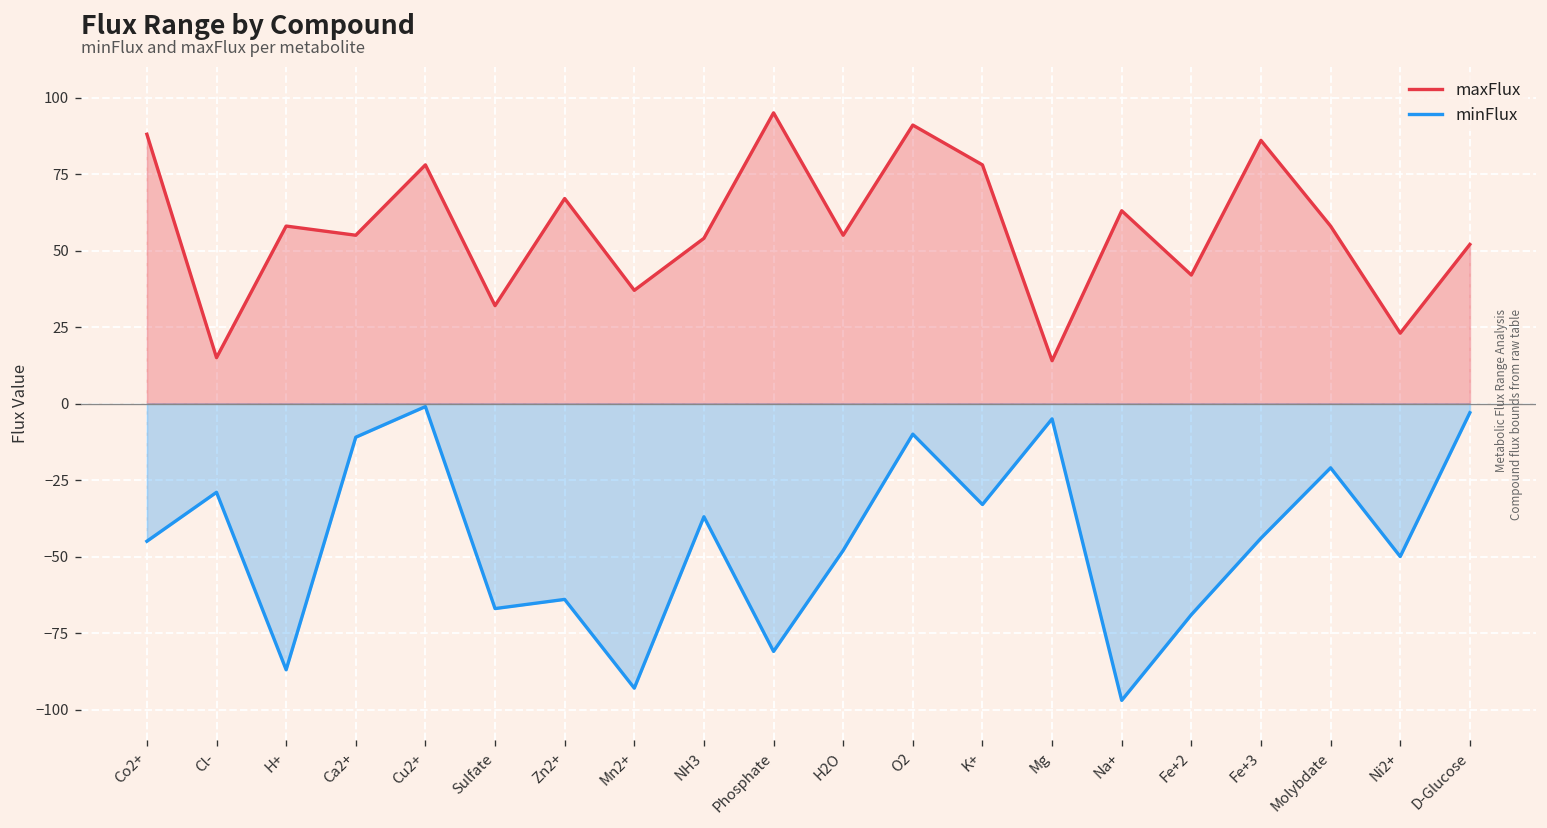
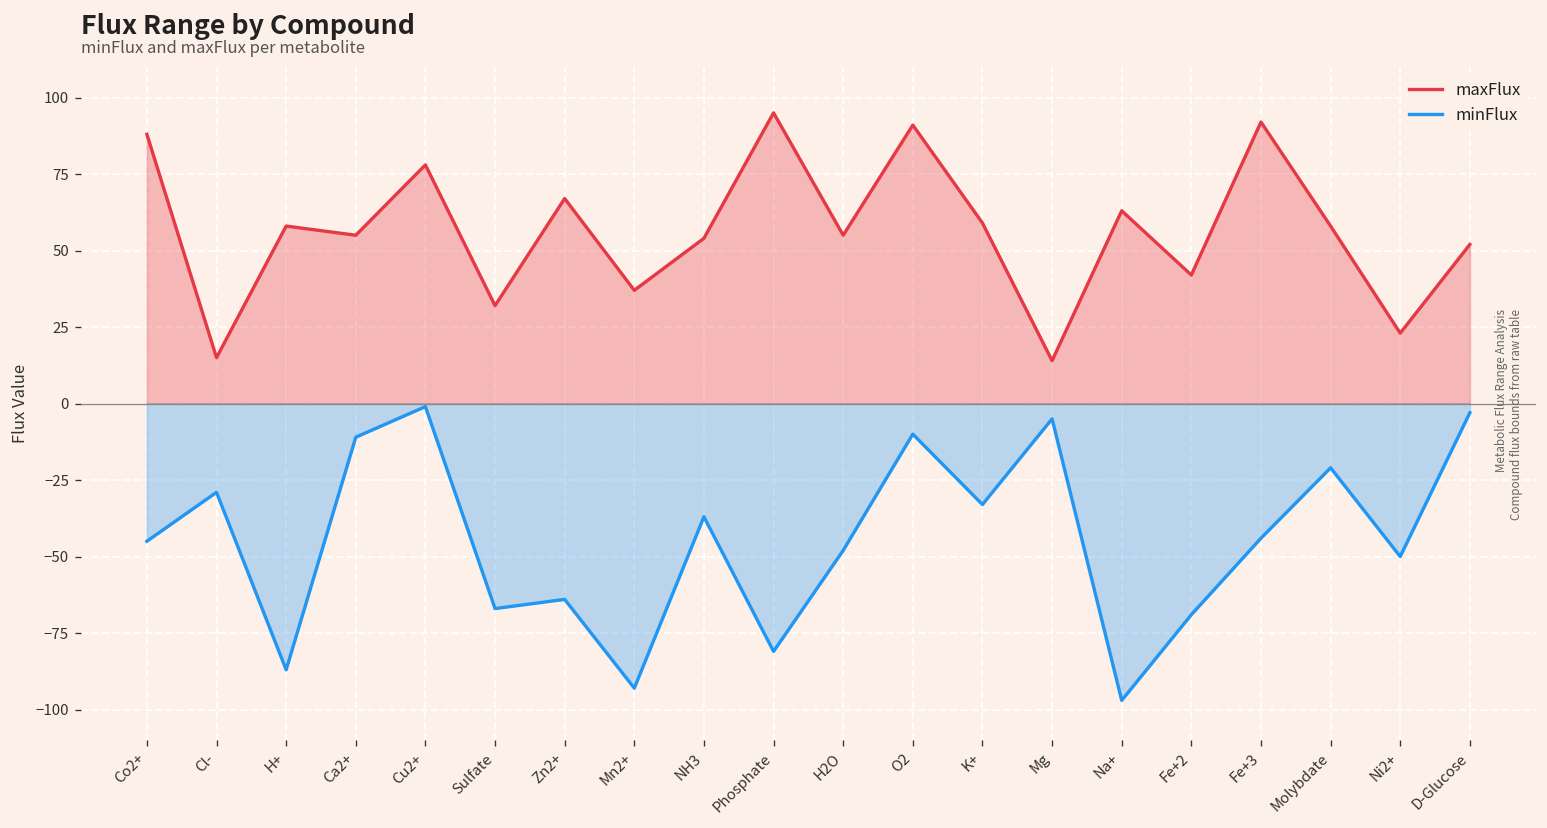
  {
    "maxFlux": {
      "Co2+": 88,
      "Cl-": 15,
      "H+": 58,
      "Ca2+": 55,
      "Cu2+": 78,
      "Sulfate": 32,
      "Zn2+": 67,
      "Mn2+": 37,
      "NH3": 54,
      "Phosphate": 95,
      "H2O": 55,
      "O2": 91,
-     "K+": 78,
+     "K+": 59,
      "Mg": 14,
      "Na+": 63,
      "Fe+2": 42,
-     "Fe+3": 86,
+     "Fe+3": 92,
      "Molybdate": 58,
      "Ni2+": 23,
      "D-Glucose": 52
    }
  }
